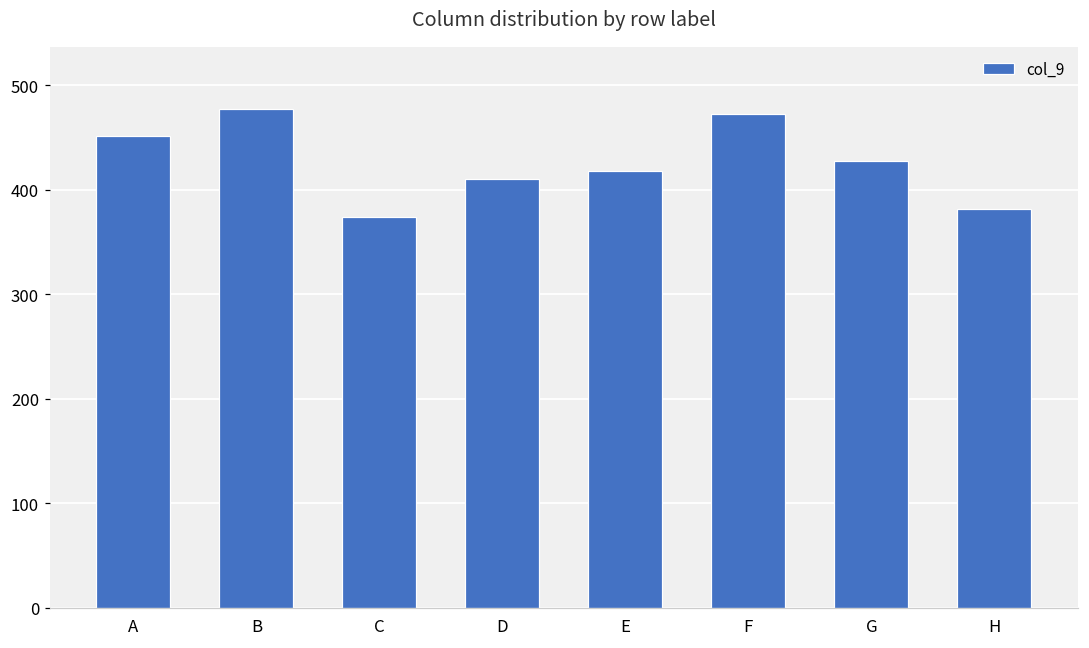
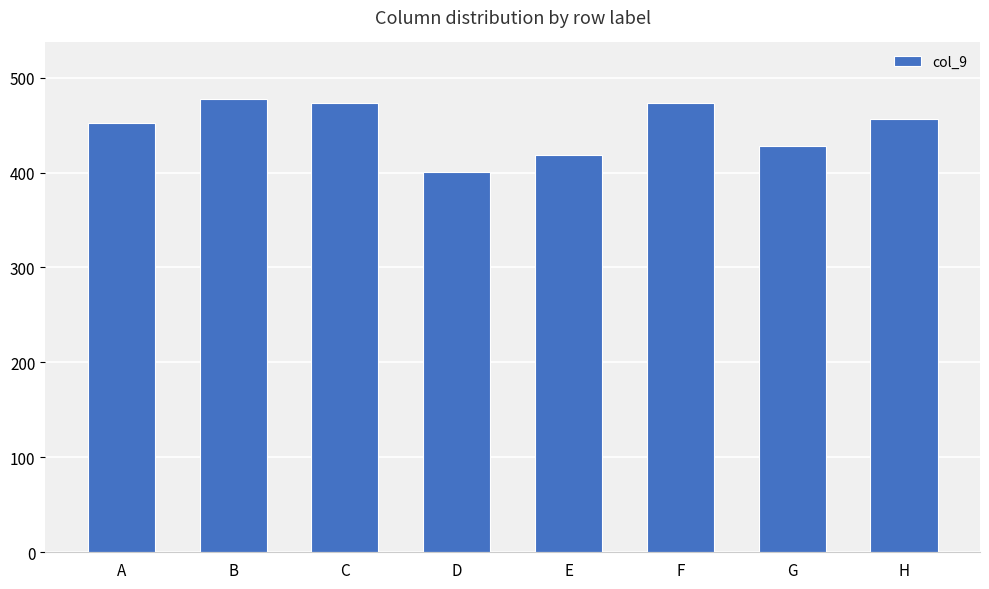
  {
    "A": 450,
    "B": 480,
-   "C": 370,
-   "D": 410,
+   "C": 470,
+   "D": 400,
    "E": 420,
    "F": 470,
    "G": 430,
-   "H": 380
+   "H": 460
  }
